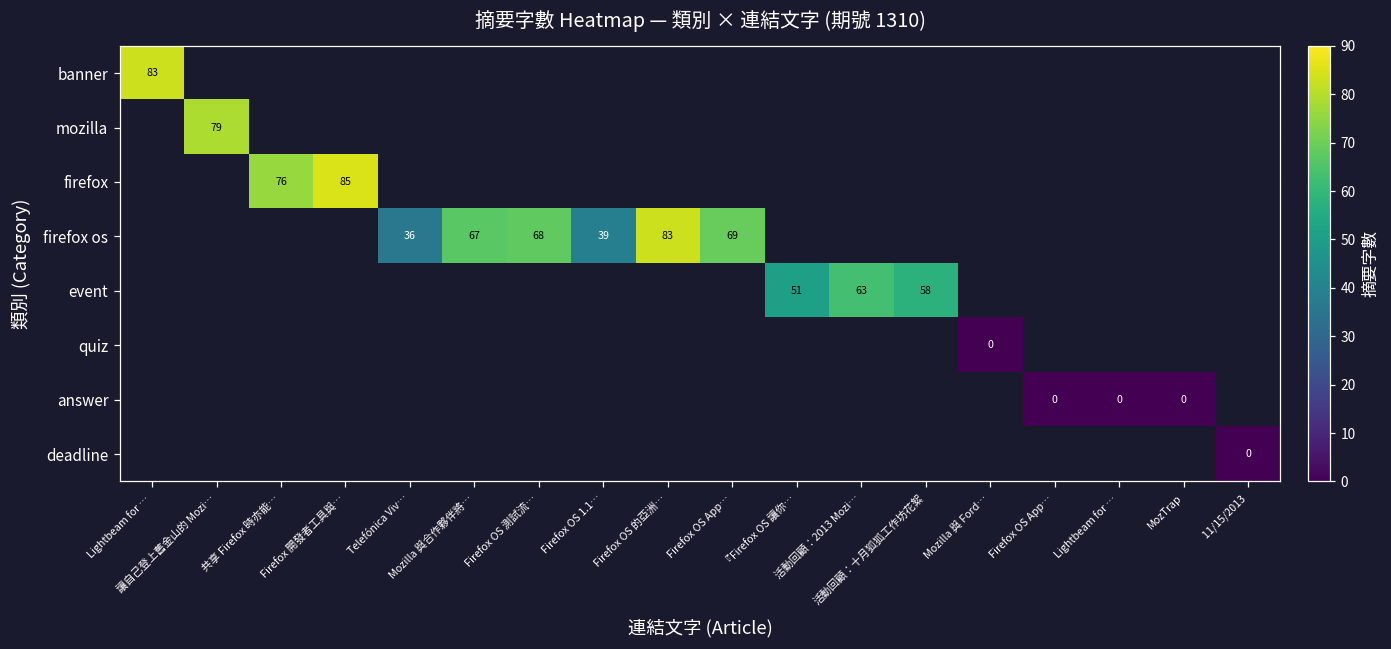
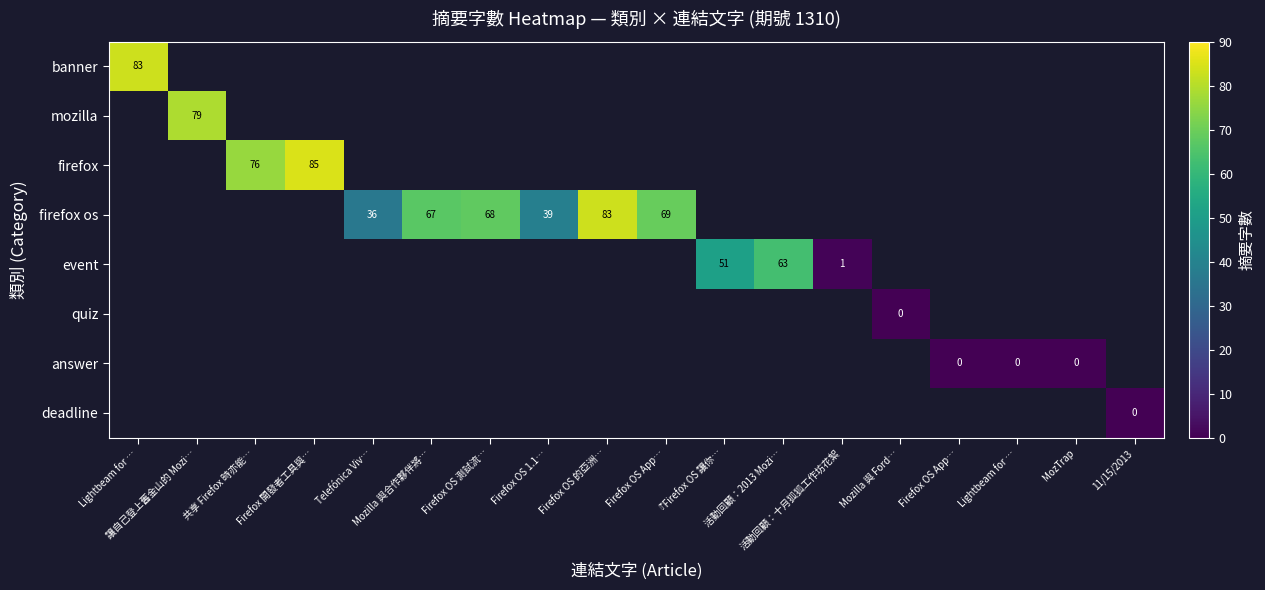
  {
    "banner": {
      "Lightbeam for …": 83
    },
    "mozilla": {
      "讓自己登上舊金山的 Mozi…": 79
    },
    "firefox": {
      "共享 Firefox 時亦能…": 76,
      "Firefox 開發者工具與…": 85
    },
    "firefox os": {
      "Telefónica Viv…": 36,
      "Mozilla 與合作夥伴將…": 67,
      "Firefox OS 測試流…": 68,
      "Firefox OS 1.1…": 39,
      "Firefox OS 的亞洲…": 83,
      "Firefox OS App…": 69
    },
    "event": {
      "『Firefox OS 讓你…": 51,
      "活動回顧：2013 Mozi…": 63,
-     "活動回顧：十月狐狐工作坊花絮": 58
+     "活動回顧：十月狐狐工作坊花絮": 1
    },
    "quiz": {
      "Mozilla 與 Ford…": 0
    },
    "answer": {
      "Firefox OS App…": 0,
      "Lightbeam for …": 0,
      "MozTrap": 0
    },
    "deadline": {
      "11/15/2013": 0
    }
  }
